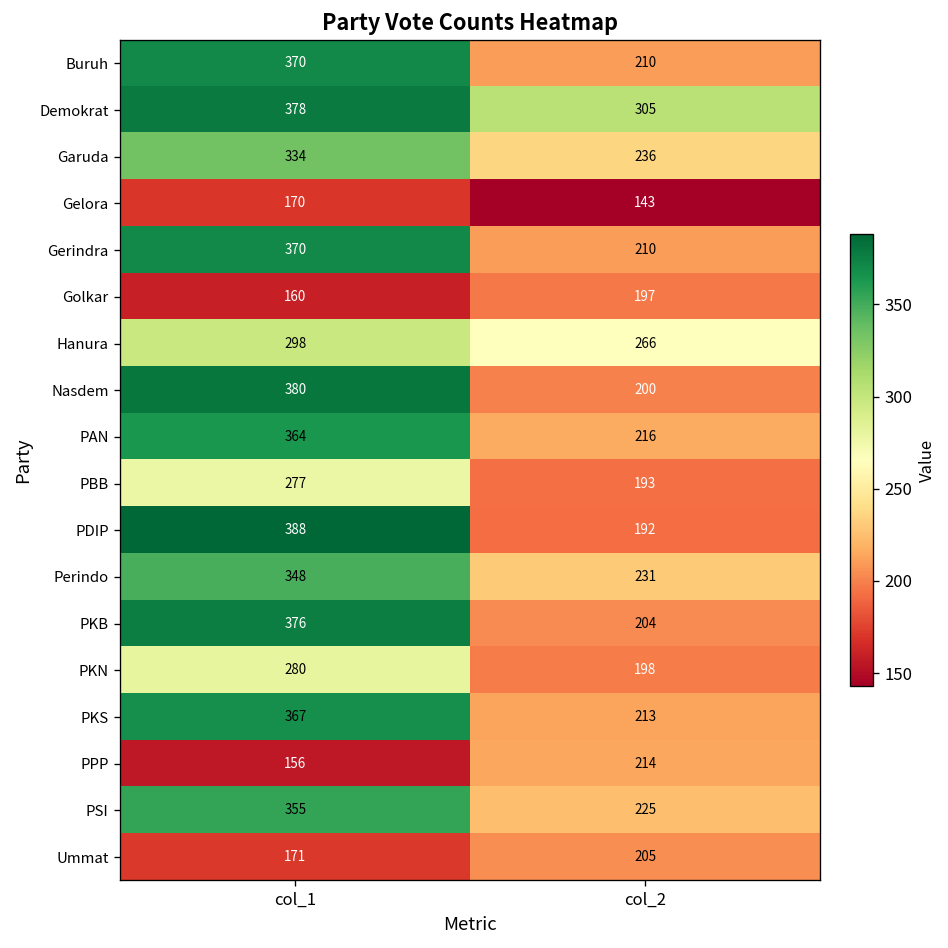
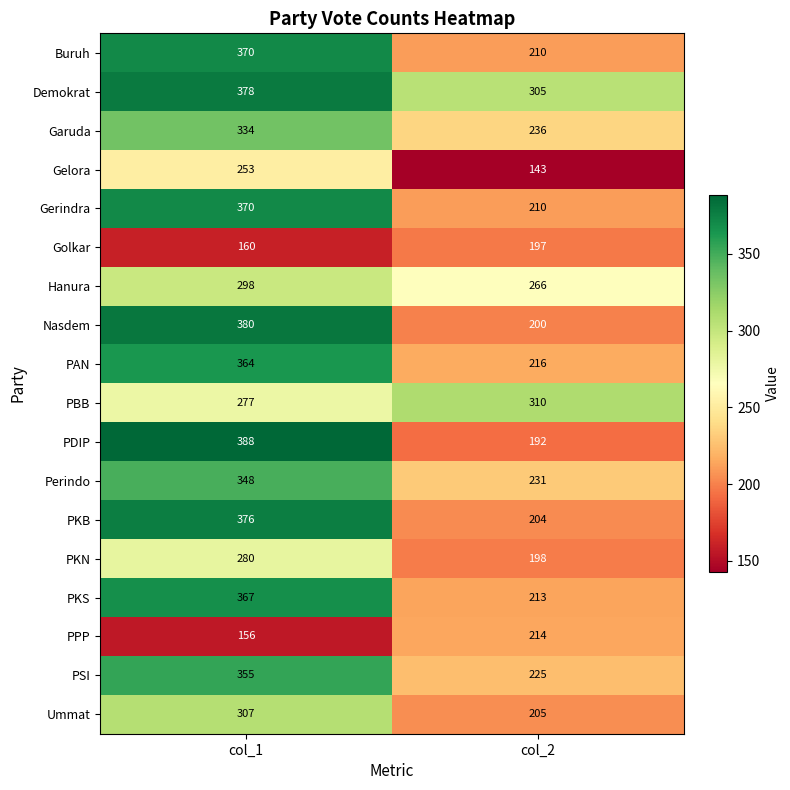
  {
    "Buruh": {
      "col_1": 370,
      "col_2": 210
    },
    "Demokrat": {
      "col_1": 378,
      "col_2": 305
    },
    "Garuda": {
      "col_1": 334,
      "col_2": 236
    },
    "Gelora": {
-     "col_1": 170,
+     "col_1": 253,
      "col_2": 143
    },
    "Gerindra": {
      "col_1": 370,
      "col_2": 210
    },
    "Golkar": {
      "col_1": 160,
      "col_2": 197
    },
    "Hanura": {
      "col_1": 298,
      "col_2": 266
    },
    "Nasdem": {
      "col_1": 380,
      "col_2": 200
    },
    "PAN": {
      "col_1": 364,
      "col_2": 216
    },
    "PBB": {
      "col_1": 277,
-     "col_2": 193
+     "col_2": 310
    },
    "PDIP": {
      "col_1": 388,
      "col_2": 192
    },
    "Perindo": {
      "col_1": 348,
      "col_2": 231
    },
    "PKB": {
      "col_1": 376,
      "col_2": 204
    },
    "PKN": {
      "col_1": 280,
      "col_2": 198
    },
    "PKS": {
      "col_1": 367,
      "col_2": 213
    },
    "PPP": {
      "col_1": 156,
      "col_2": 214
    },
    "PSI": {
      "col_1": 355,
      "col_2": 225
    },
    "Ummat": {
-     "col_1": 171,
+     "col_1": 307,
      "col_2": 205
    }
  }
